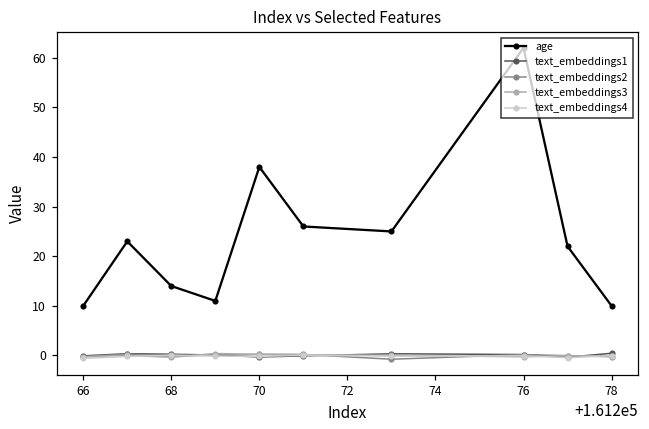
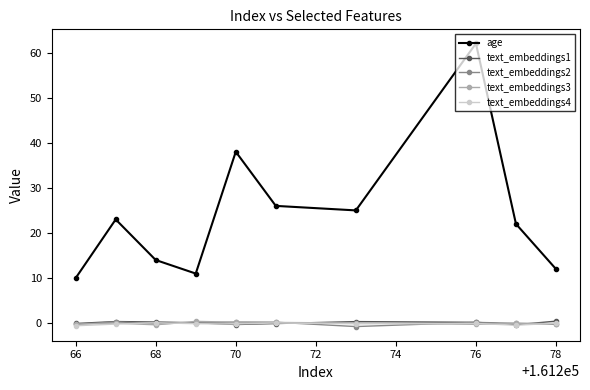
  {
    "age": {
      "66": 10,
      "68": 14,
      "70": 38,
-     "78": 10
+     "78": 12
    }
  }
